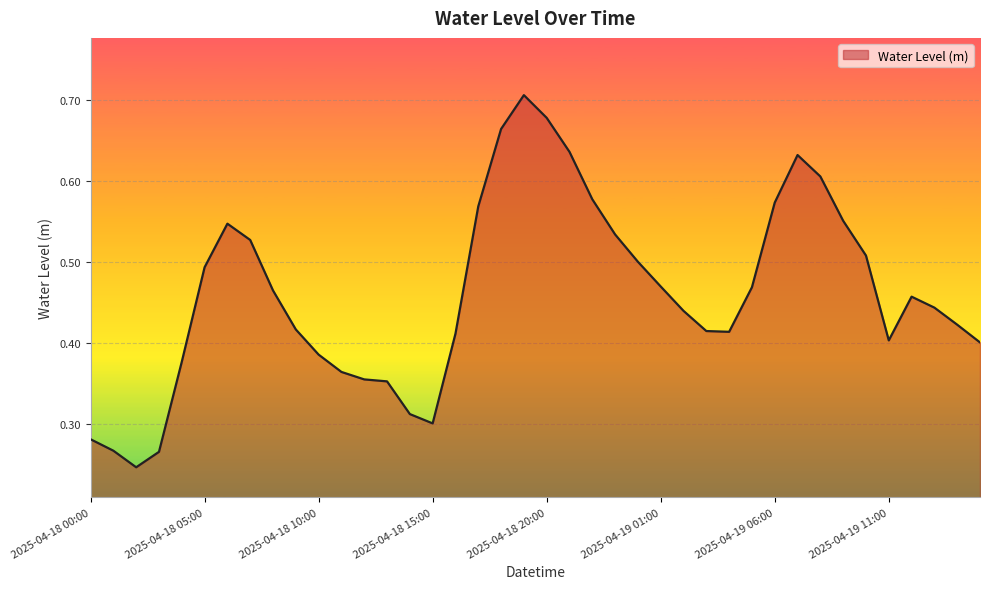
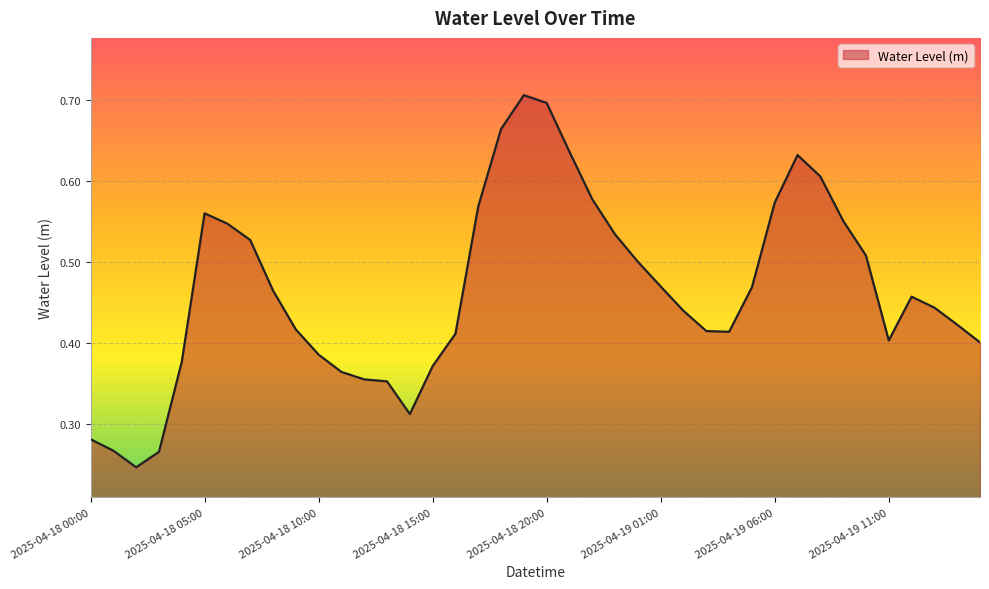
  {
    "2025-04-18 00:00": 0.28,
-   "2025-04-18 05:00": 0.49,
+   "2025-04-18 05:00": 0.56,
    "2025-04-18 10:00": 0.39,
-   "2025-04-18 15:00": 0.30,
-   "2025-04-18 20:00": 0.68,
+   "2025-04-18 15:00": 0.37,
+   "2025-04-18 20:00": 0.70,
    "2025-04-19 01:00": 0.47,
    "2025-04-19 06:00": 0.57,
    "2025-04-19 11:00": 0.40
  }
